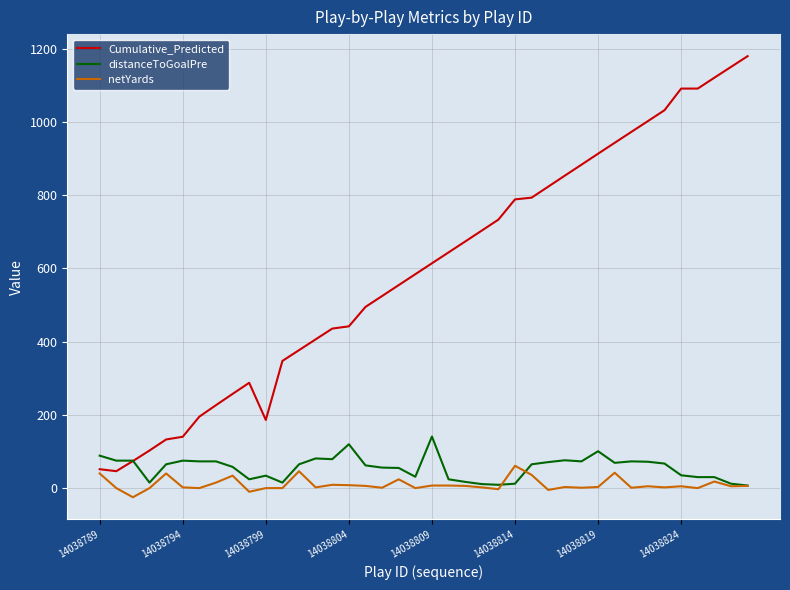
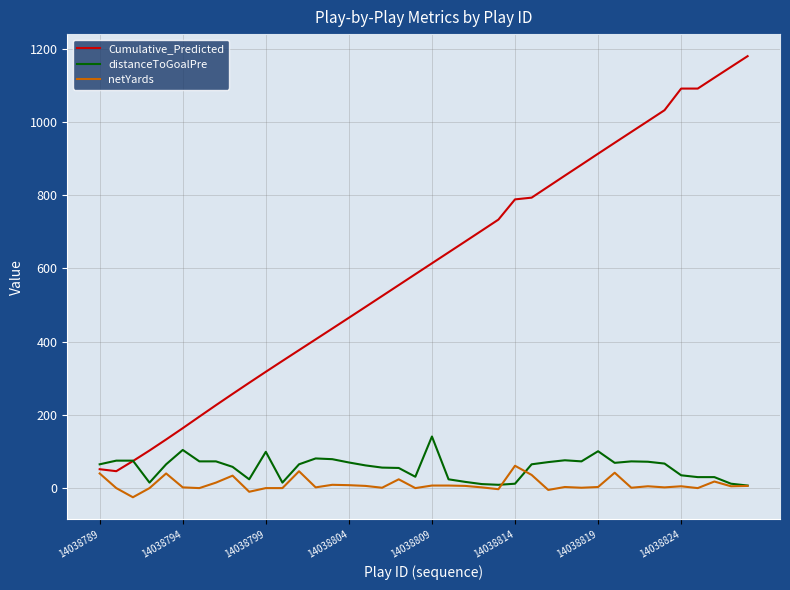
  {
    "Cumulative_Predicted": {
      "14038789": 50,
-     "14038794": 140,
-     "14038799": 190,
-     "14038804": 440,
+     "14038794": 160,
+     "14038799": 320,
+     "14038804": 470,
      "14038809": 610,
      "14038814": 790,
      "14038819": 910,
      "14038824": 1090
    },
    "distanceToGoalPre": {
-     "14038789": 90,
-     "14038794": 80,
-     "14038799": 30,
-     "14038804": 120,
+     "14038789": 70,
+     "14038794": 100,
+     "14038799": 100,
+     "14038804": 70,
      "14038809": 140,
      "14038814": 10,
      "14038819": 100,
      "14038824": 40
    },
    "netYards": {
      "14038789": 40,
      "14038794": 0,
      "14038799": 0,
      "14038804": 10,
      "14038809": 10,
      "14038814": 60,
      "14038819": 0,
      "14038824": 10
    }
  }
